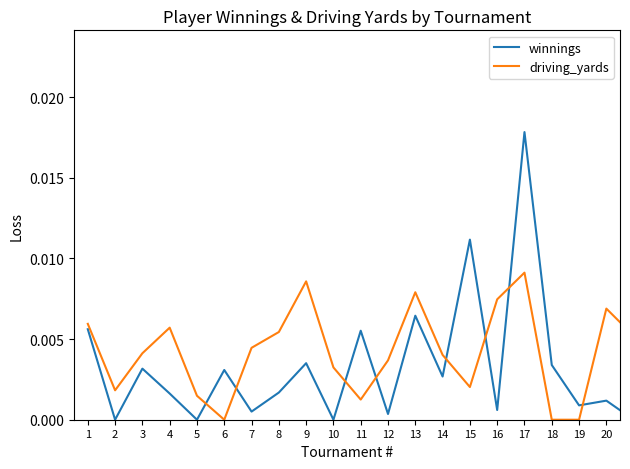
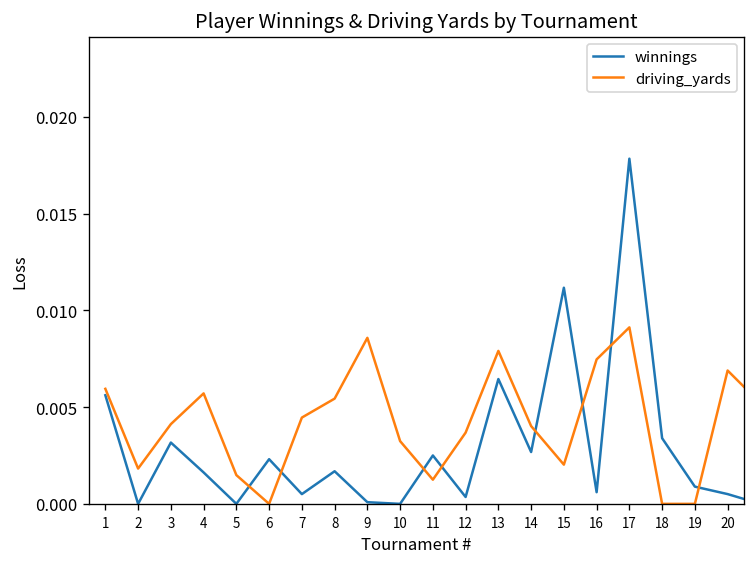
  {
    "winnings": {
      "1": 0.0056,
      "2": 0.0000,
      "3": 0.0032,
      "4": 0.0016,
      "5": 0.0000,
-     "6": 0.0031,
+     "6": 0.0023,
      "7": 0.0005,
      "8": 0.0017,
-     "9": 0.0035,
+     "9": 0.0001,
      "10": 0.0000,
-     "11": 0.0055,
+     "11": 0.0025,
      "12": 0.0004,
      "13": 0.0065,
      "14": 0.0027,
      "15": 0.0112,
      "16": 0.0006,
      "17": 0.0178,
      "18": 0.0034,
      "19": 0.0009,
-     "20": 0.0012
+     "20": 0.0005
    },
    "driving_yards": {
      "1": 0.0059,
      "2": 0.0018,
      "3": 0.0041,
      "4": 0.0057,
      "5": 0.0015,
      "6": 0.0000,
      "7": 0.0045,
      "8": 0.0054,
      "9": 0.0086,
      "10": 0.0032,
      "11": 0.0013,
      "12": 0.0037,
      "13": 0.0079,
      "14": 0.0040,
      "15": 0.0020,
      "16": 0.0075,
      "17": 0.0091,
      "18": 0.0000,
      "19": 0.0000,
      "20": 0.0069
    }
  }
